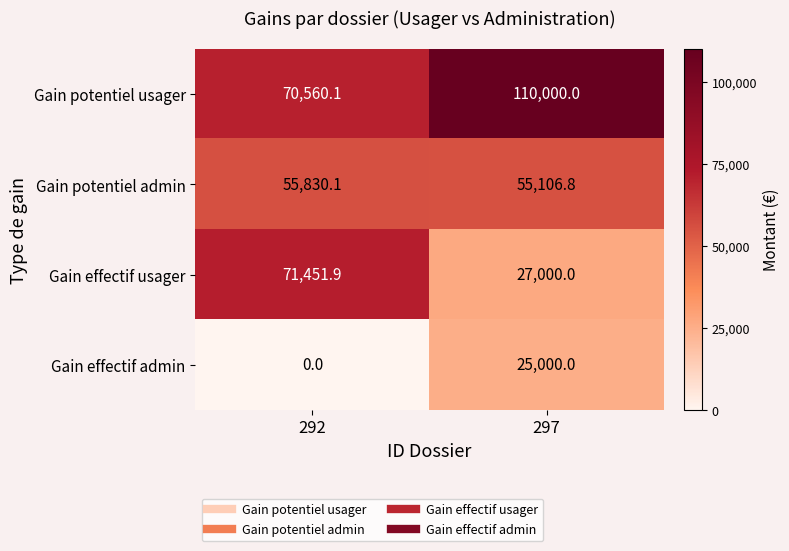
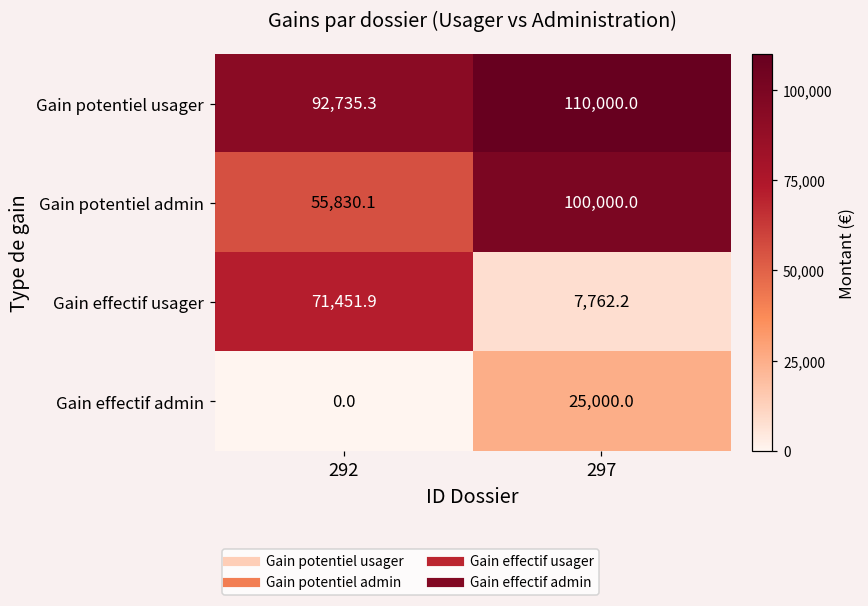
  {
    "Gain potentiel usager": {
-     "292": "70,560.1",
+     "292": "92,735.3",
      "297": "110,000.0"
    },
    "Gain potentiel admin": {
      "292": "55,830.1",
-     "297": "55,106.8"
+     "297": "100,000.0"
    },
    "Gain effectif usager": {
      "292": "71,451.9",
-     "297": "27,000.0"
+     "297": "7,762.2"
    },
    "Gain effectif admin": {
      "292": "0.0",
      "297": "25,000.0"
    }
  }
